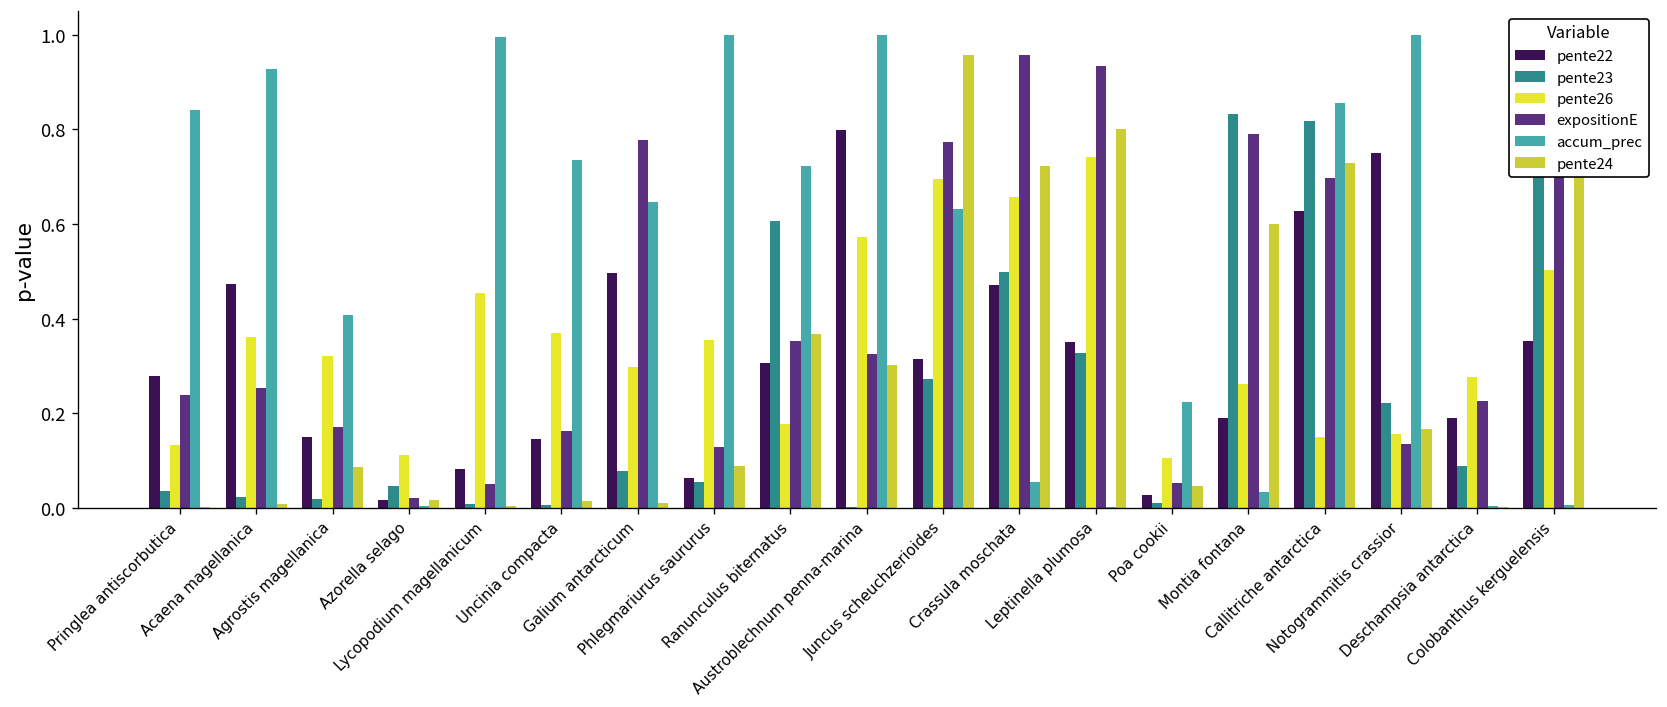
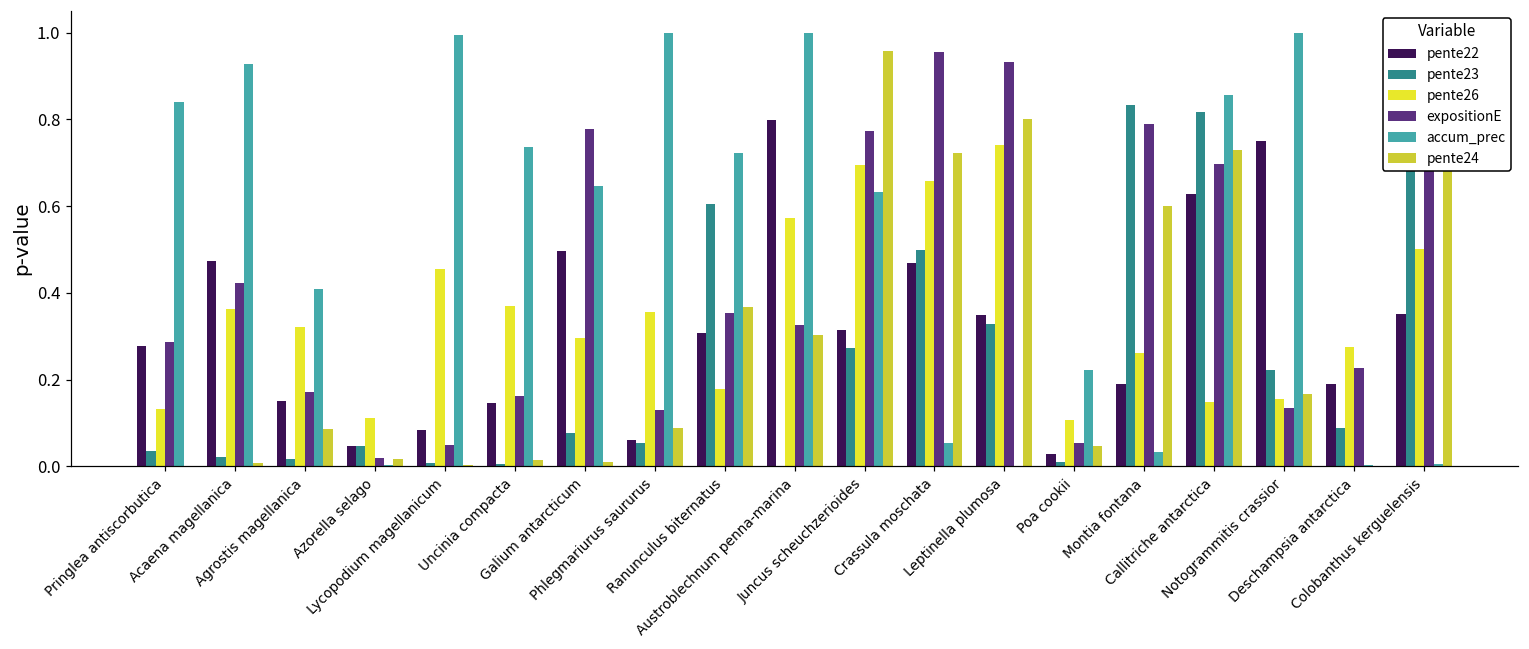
  {
    "pente22": {
      "Pringlea antiscorbutica": 0.28,
      "Acaena magellanica": 0.47,
      "Agrostis magellanica": 0.15,
-     "Azorella selago": 0.02,
+     "Azorella selago": 0.05,
      "Lycopodium magellanicum": 0.08,
      "Uncinia compacta": 0.15,
      "Galium antarcticum": 0.50,
      "Phlegmariurus saururus": 0.06,
      "Ranunculus biternatus": 0.31,
      "Austroblechnum penna-marina": 0.80,
      "Juncus scheuchzerioides": 0.32,
      "Crassula moschata": 0.47,
      "Leptinella plumosa": 0.35,
      "Poa cookii": 0.03,
      "Montia fontana": 0.19,
      "Callitriche antarctica": 0.63,
      "Notogrammitis crassior": 0.75,
      "Deschampsia antarctica": 0.19,
      "Colobanthus kerguelensis": 0.35
    },
    "expositionE": {
-     "Pringlea antiscorbutica": 0.24,
-     "Acaena magellanica": 0.25,
+     "Pringlea antiscorbutica": 0.29,
+     "Acaena magellanica": 0.42,
      "Agrostis magellanica": 0.17,
      "Azorella selago": 0.02,
      "Lycopodium magellanicum": 0.05,
      "Uncinia compacta": 0.16,
      "Galium antarcticum": 0.78,
      "Phlegmariurus saururus": 0.13,
      "Ranunculus biternatus": 0.35,
      "Austroblechnum penna-marina": 0.33,
      "Juncus scheuchzerioides": 0.77,
      "Crassula moschata": 0.96,
      "Leptinella plumosa": 0.93,
      "Poa cookii": 0.05,
      "Montia fontana": 0.79,
      "Callitriche antarctica": 0.70,
      "Notogrammitis crassior": 0.13,
      "Deschampsia antarctica": 0.23
    }
  }
